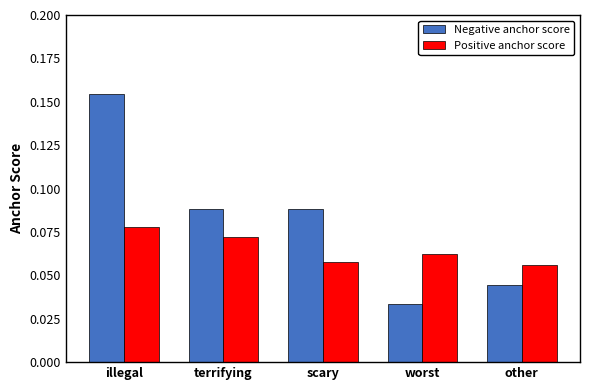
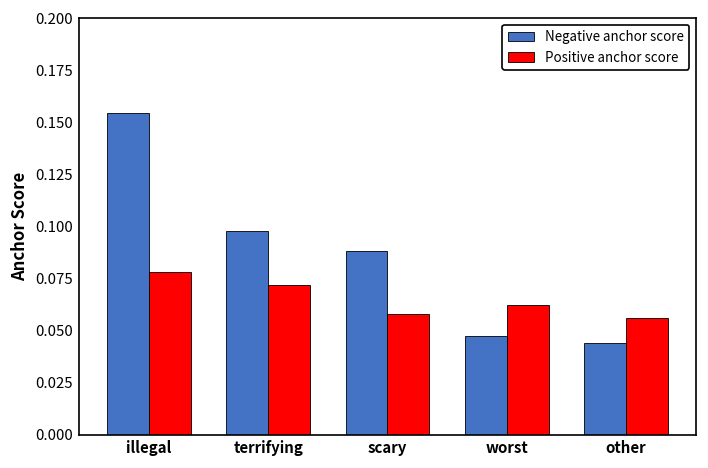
  {
    "Negative anchor score": {
      "illegal": 0.155,
-     "terrifying": 0.088,
+     "terrifying": 0.098,
      "scary": 0.088,
-     "worst": 0.033,
+     "worst": 0.047,
      "other": 0.044
    },
    "Positive anchor score": {
      "illegal": 0.078,
      "terrifying": 0.072,
      "scary": 0.058,
      "worst": 0.062,
      "other": 0.056
    }
  }
